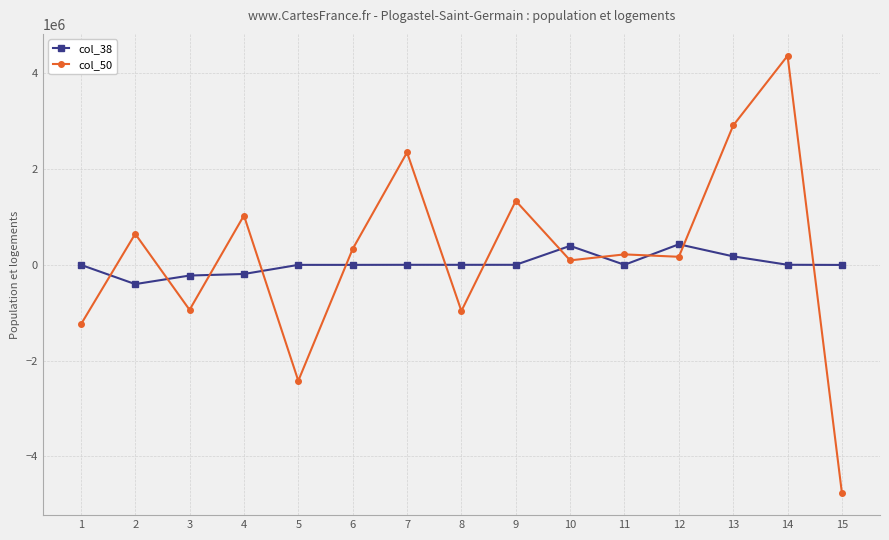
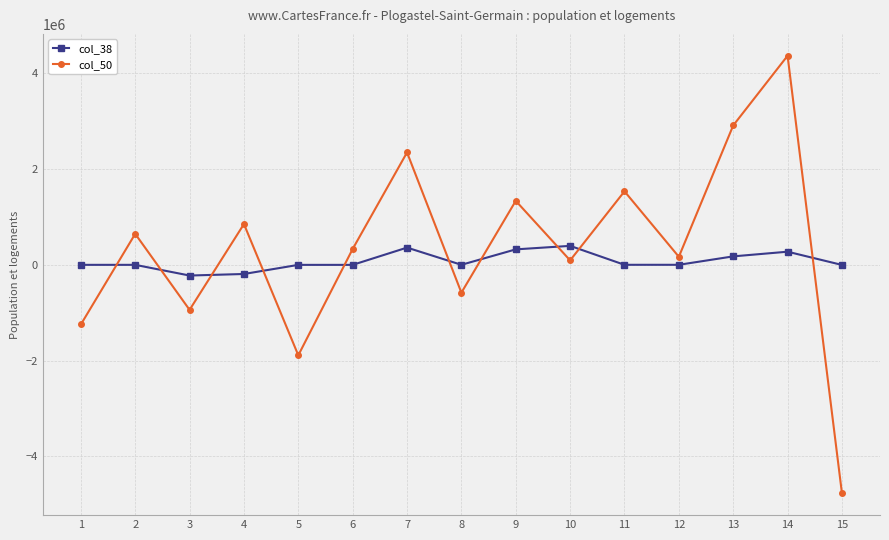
  {
    "col_38": {
      "1": 0,
-     "2": -400000,
+     "2": 0,
      "3": -200000,
      "4": -200000,
      "5": 0,
      "6": 0,
-     "7": 0,
+     "7": 400000,
      "8": 0,
-     "9": 0,
+     "9": 300000,
      "10": 400000,
      "11": 0,
-     "12": 400000,
+     "12": 0,
      "13": 200000,
-     "14": 0,
+     "14": 300000,
      "15": 0
    },
    "col_50": {
      "1": -1200000,
      "2": 600000,
      "3": -900000,
-     "4": 1000000,
-     "5": -2400000,
+     "4": 900000,
+     "5": -1900000,
      "6": 300000,
      "7": 2300000,
-     "8": -1000000,
+     "8": -600000,
      "9": 1300000,
      "10": 100000,
-     "11": 200000,
+     "11": 1500000,
      "12": 200000,
      "13": 2900000,
      "14": 4400000,
      "15": -4800000
    }
  }
